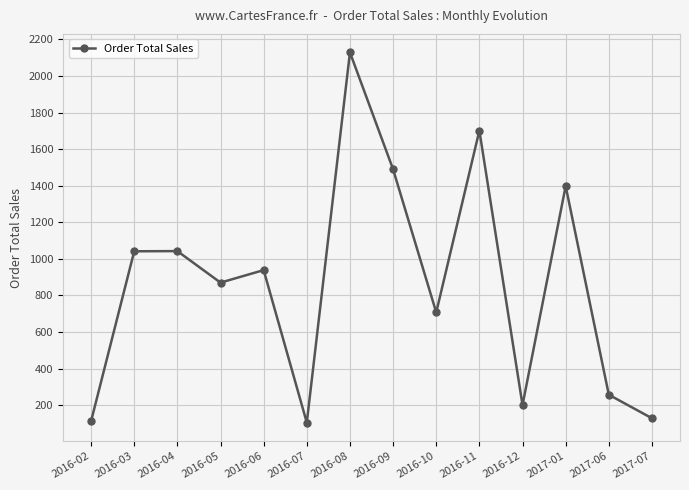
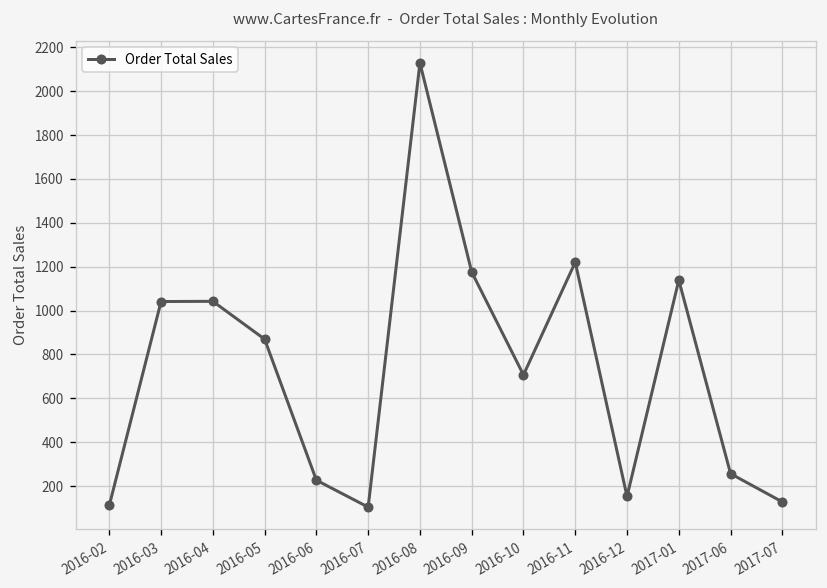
  {
    "2016-02": 110,
    "2016-03": 1040,
    "2016-04": 1040,
    "2016-05": 870,
-   "2016-06": 940,
+   "2016-06": 230,
    "2016-07": 100,
    "2016-08": 2130,
-   "2016-09": 1490,
+   "2016-09": 1180,
    "2016-10": 710,
-   "2016-11": 1700,
-   "2016-12": 200,
-   "2017-01": 1400,
+   "2016-11": 1220,
+   "2016-12": 150,
+   "2017-01": 1140,
    "2017-06": 260,
    "2017-07": 130
  }
